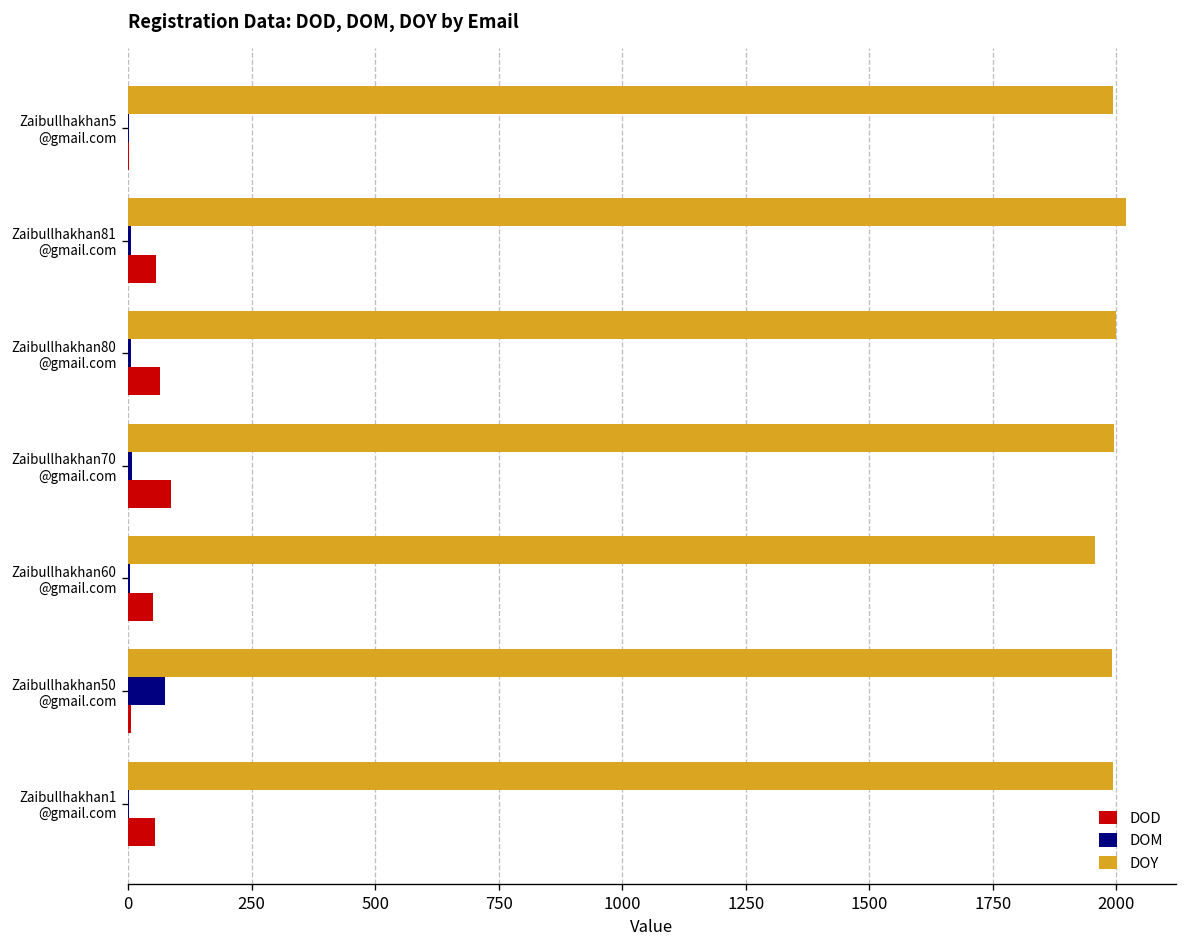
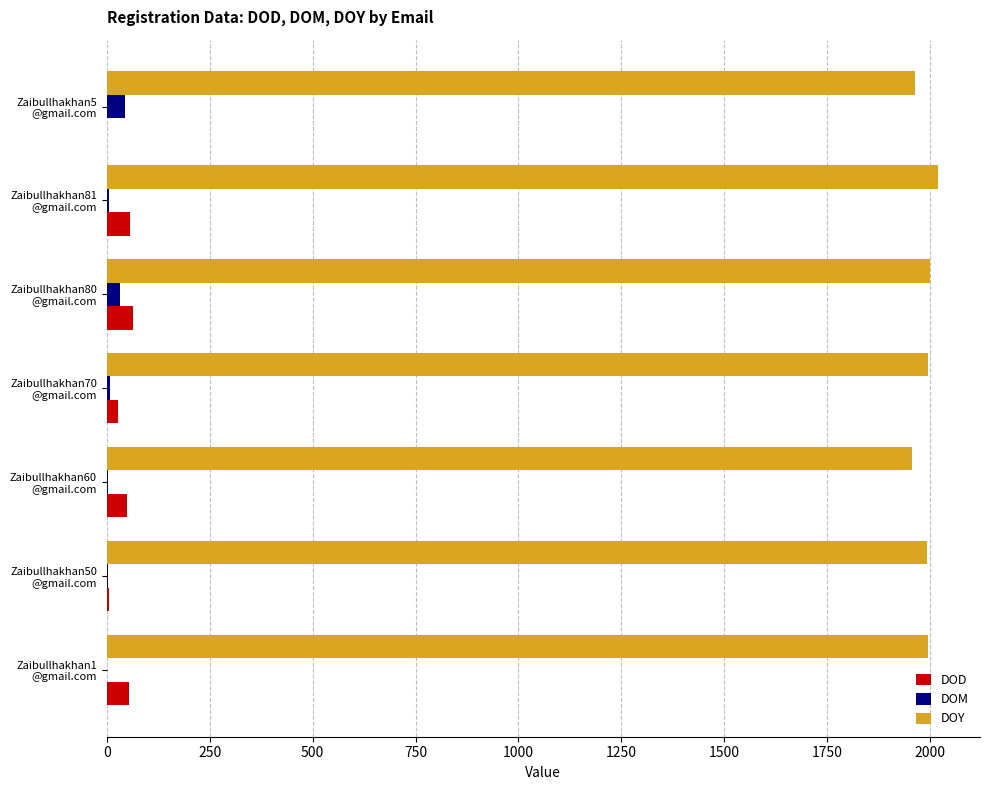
  {
    "DOD": {
      "Zaibullhakhan81 @gmail.com": 60,
      "Zaibullhakhan80 @gmail.com": 70,
-     "Zaibullhakhan70 @gmail.com": 90,
+     "Zaibullhakhan70 @gmail.com": 30,
      "Zaibullhakhan60 @gmail.com": 50,
      "Zaibullhakhan1 @gmail.com": 60
    },
    "DOM": {
-     "Zaibullhakhan5 @gmail.com": 0,
-     "Zaibullhakhan80 @gmail.com": 10,
+     "Zaibullhakhan5 @gmail.com": 50,
+     "Zaibullhakhan80 @gmail.com": 30,
      "Zaibullhakhan70 @gmail.com": 10,
-     "Zaibullhakhan50 @gmail.com": 70
+     "Zaibullhakhan50 @gmail.com": 0
    },
    "DOY": {
-     "Zaibullhakhan5 @gmail.com": 1990,
+     "Zaibullhakhan5 @gmail.com": 1960,
      "Zaibullhakhan81 @gmail.com": 2020,
      "Zaibullhakhan80 @gmail.com": 2000,
      "Zaibullhakhan70 @gmail.com": 2000,
      "Zaibullhakhan60 @gmail.com": 1960,
      "Zaibullhakhan50 @gmail.com": 1990,
      "Zaibullhakhan1 @gmail.com": 1990
    }
  }
